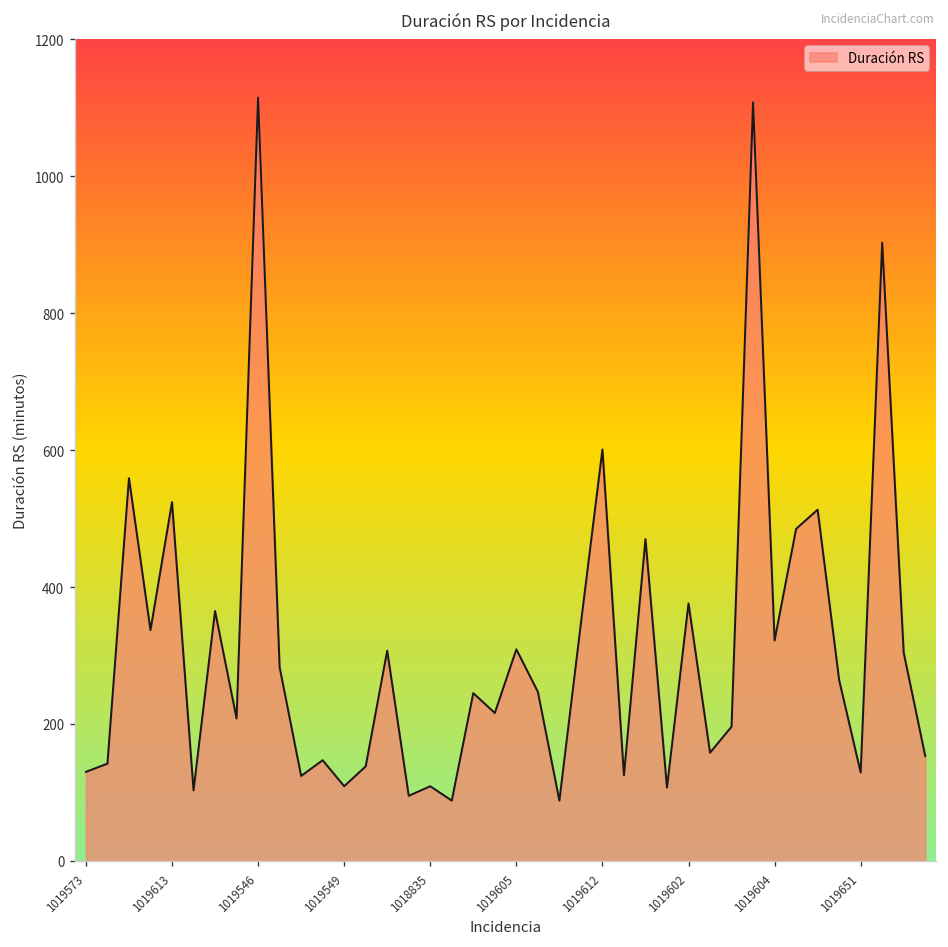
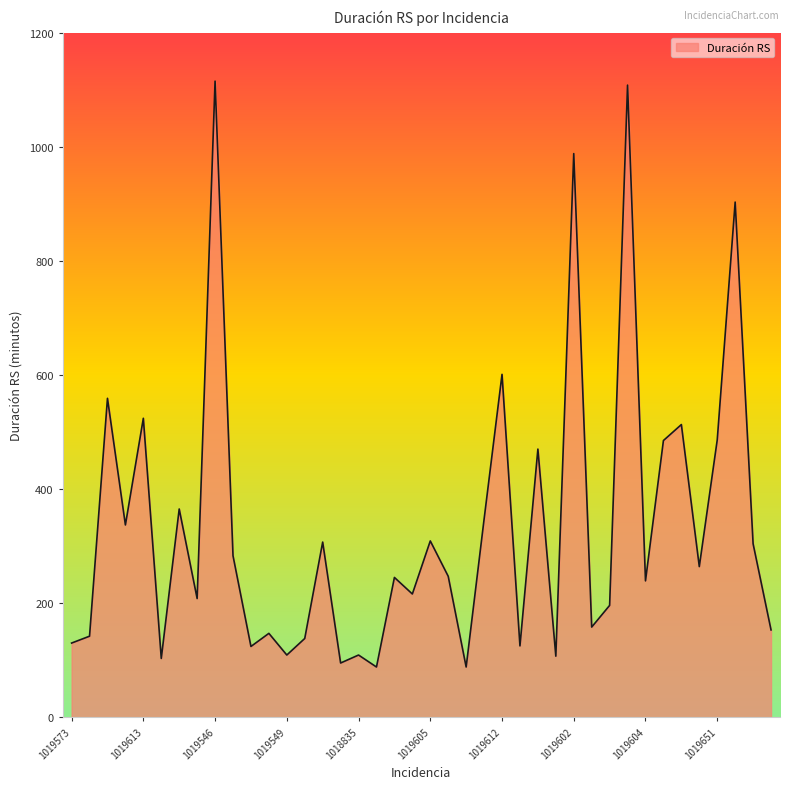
  {
    "1019573": 130,
    "1019613": 520,
    "1019546": 1120,
    "1019549": 110,
    "1018835": 110,
    "1019605": 310,
    "1019612": 600,
-   "1019602": 380,
-   "1019604": 320,
-   "1019651": 130
+   "1019602": 990,
+   "1019604": 240,
+   "1019651": 490
  }
